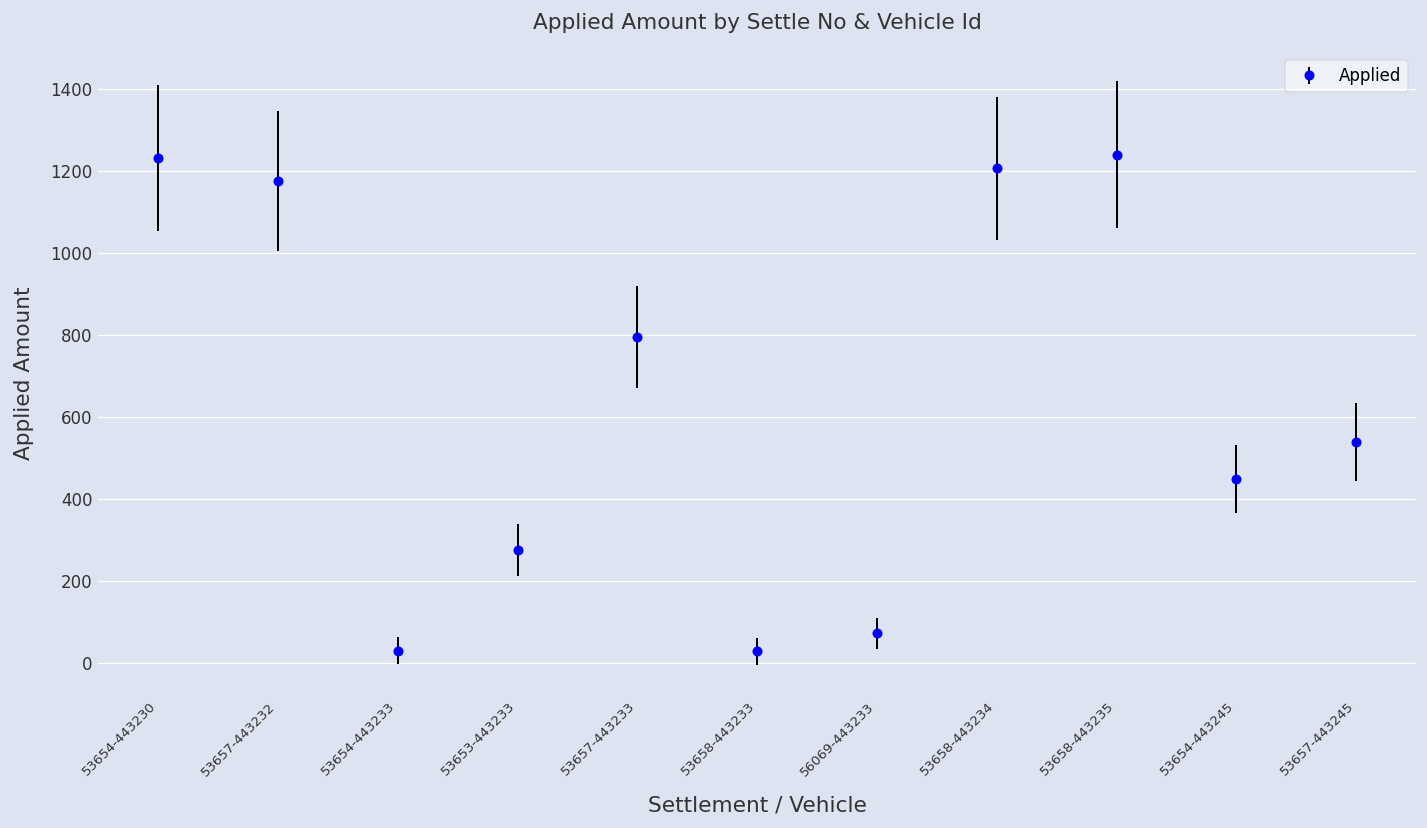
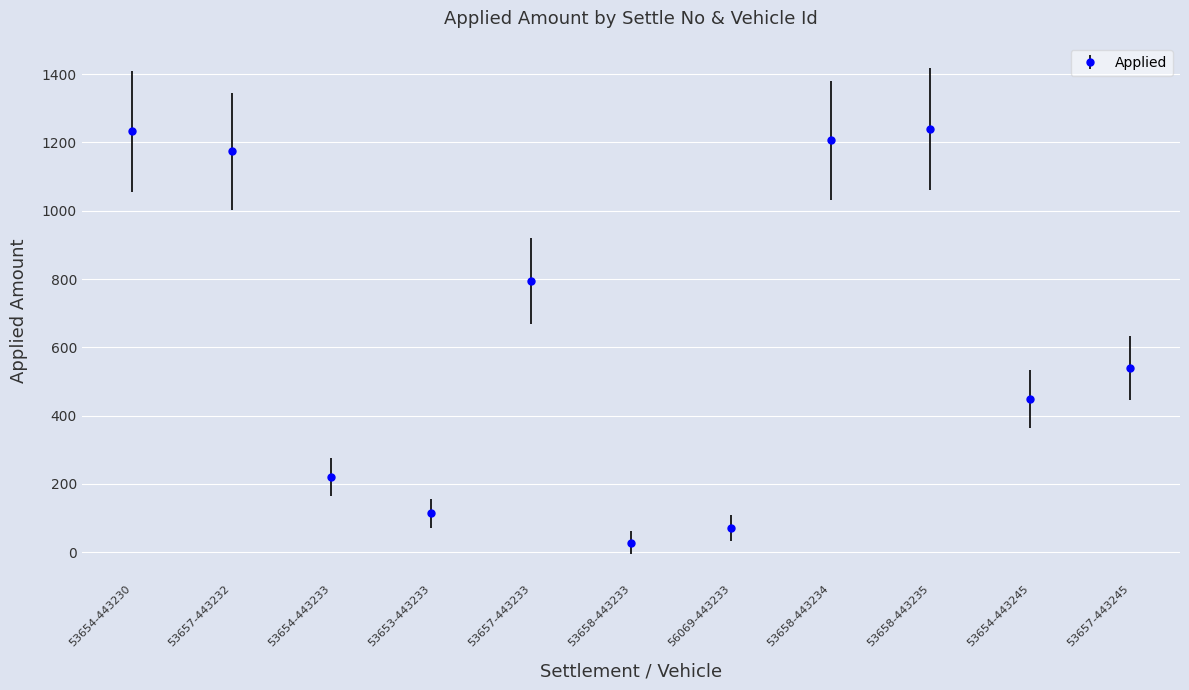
  {
    "53654-443230": 1230,
    "53657-443232": 1170,
-   "53654-443233": 30,
-   "53653-443233": 270,
+   "53654-443233": 220,
+   "53653-443233": 110,
    "53657-443233": 790,
    "53658-443233": 30,
    "56069-443233": 70,
    "53658-443234": 1210,
    "53658-443235": 1240,
    "53654-443245": 450,
    "53657-443245": 540
  }
